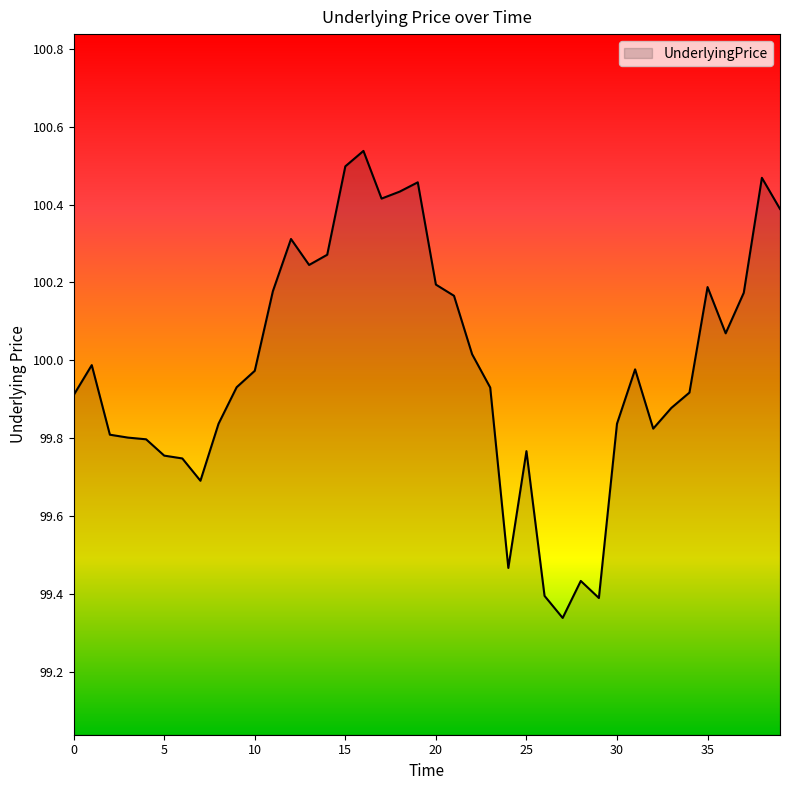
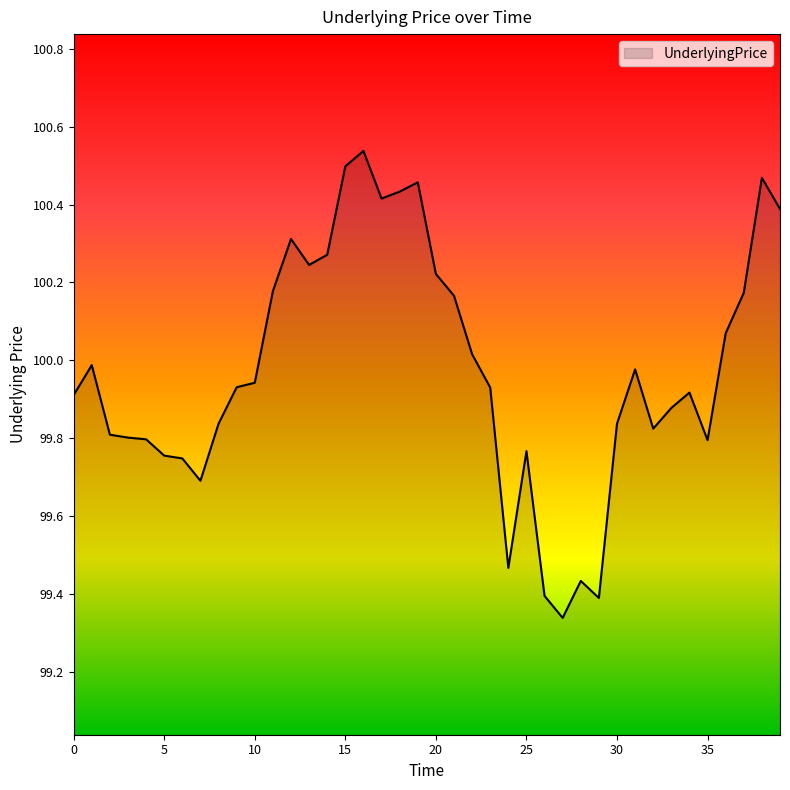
  {
    "0": 99.91,
    "5": 99.76,
-   "10": 99.97,
+   "10": 99.94,
    "15": 100.50,
-   "20": 100.19,
+   "20": 100.22,
    "25": 99.77,
    "30": 99.84,
-   "35": 100.19
+   "35": 99.79
  }
